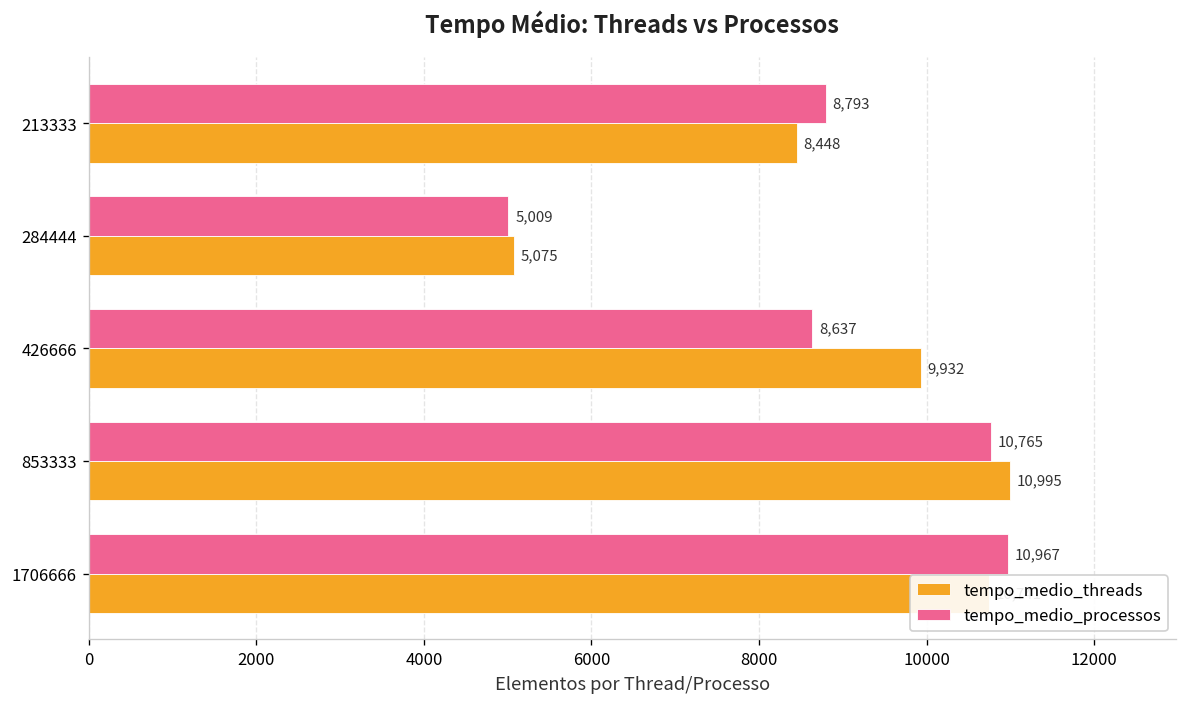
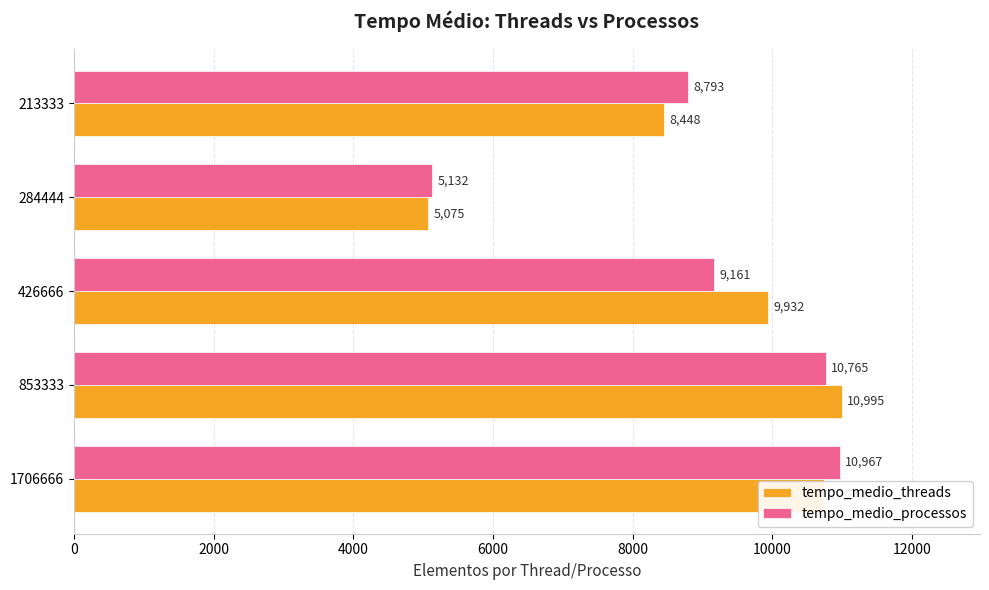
  {
    "tempo_medio_threads": {
      "213333": "8,448",
      "284444": "5,075",
      "426666": "9,932",
      "853333": "10,995"
    },
    "tempo_medio_processos": {
      "213333": "8,793",
-     "284444": "5,009",
-     "426666": "8,637",
+     "284444": "5,132",
+     "426666": "9,161",
      "853333": "10,765",
      "1706666": "10,967"
    }
  }
